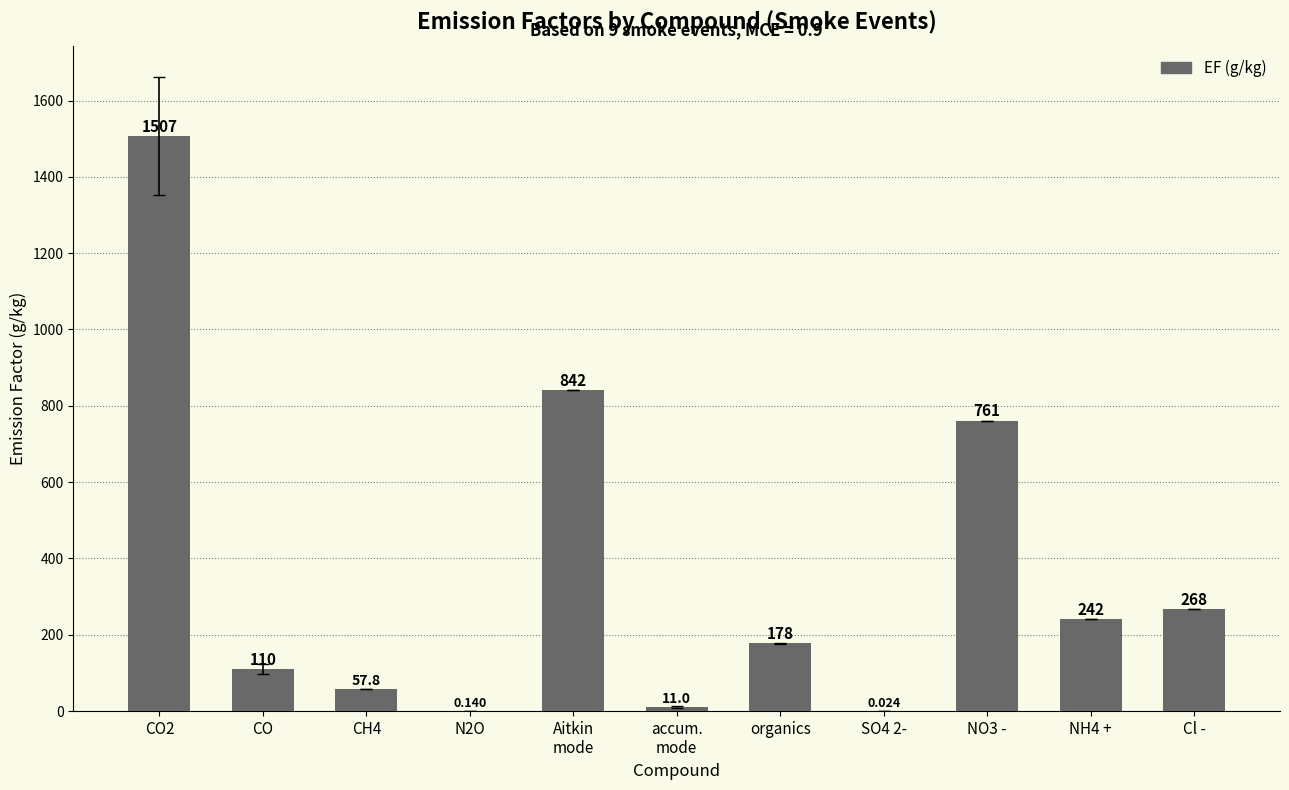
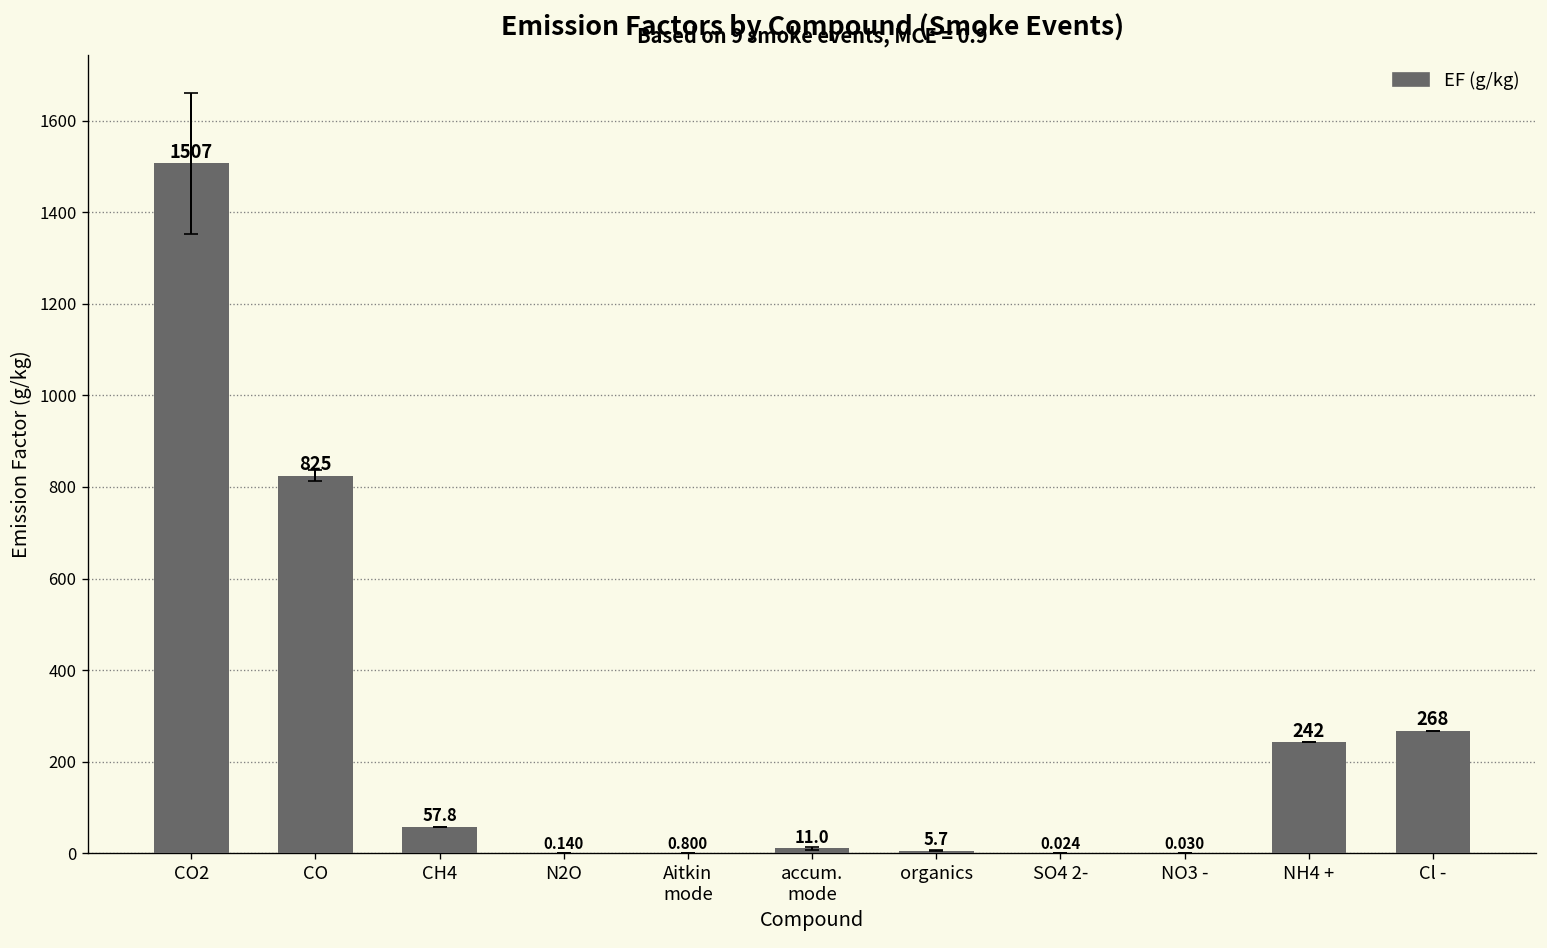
  {
    "EF (g/kg)": {
      "CO2": 1507,
-     "CO": 110,
-     "Aitkin mode": 842,
-     "organics": 178,
-     "NO3 -": 761
+     "CO": 825,
+     "Aitkin mode": 0.800,
+     "organics": 5.7,
+     "NO3 -": 0.030
    }
  }
